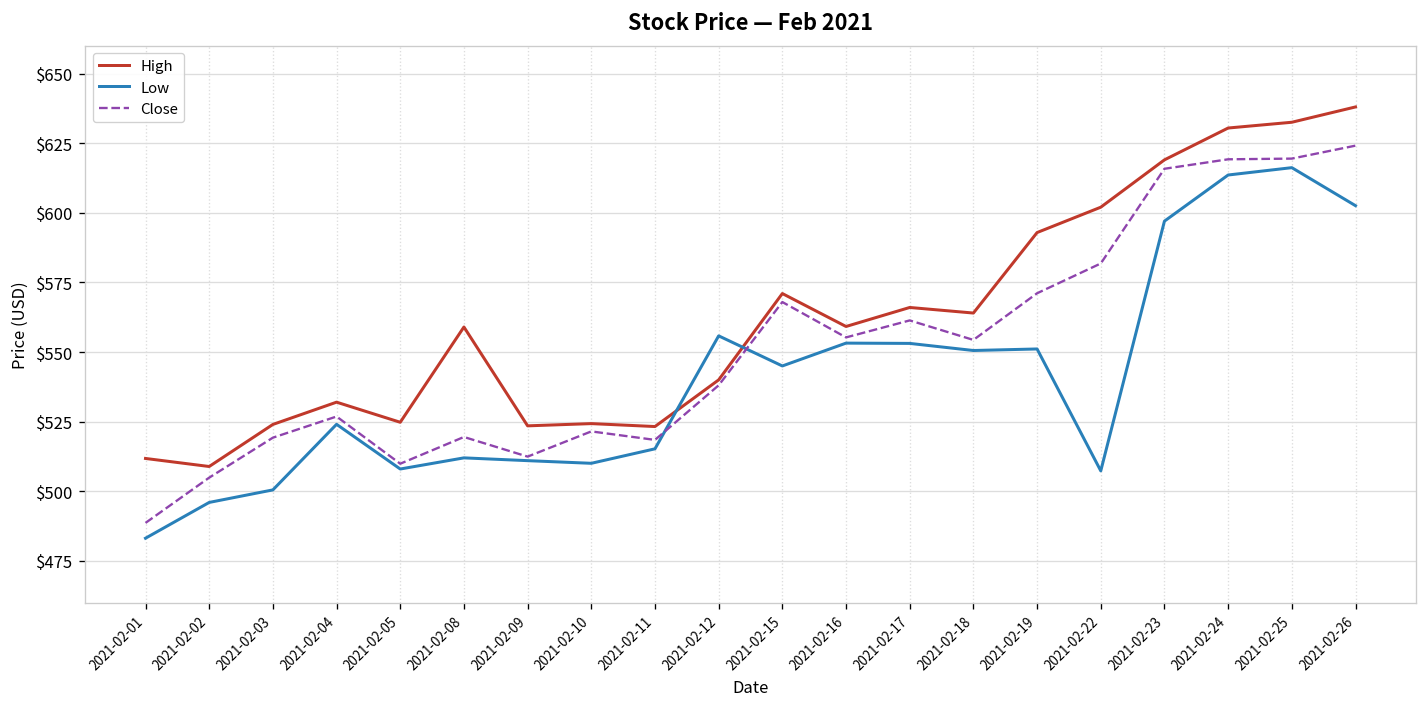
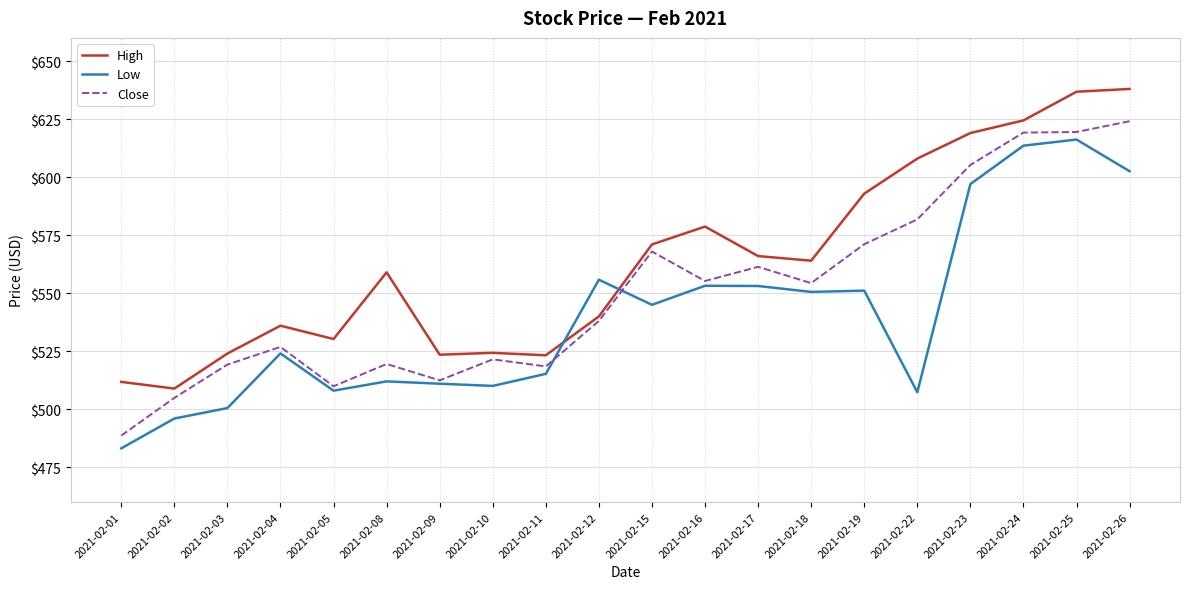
  {
    "High": {
      "2021-02-01": "$512",
      "2021-02-02": "$509",
      "2021-02-03": "$524",
-     "2021-02-04": "$532",
-     "2021-02-05": "$525",
+     "2021-02-04": "$536",
+     "2021-02-05": "$530",
      "2021-02-08": "$559",
      "2021-02-09": "$524",
      "2021-02-10": "$524",
      "2021-02-11": "$523",
      "2021-02-12": "$540",
      "2021-02-15": "$571",
-     "2021-02-16": "$559",
+     "2021-02-16": "$579",
      "2021-02-17": "$566",
      "2021-02-18": "$564",
      "2021-02-19": "$593",
-     "2021-02-22": "$602",
+     "2021-02-22": "$608",
      "2021-02-23": "$619",
-     "2021-02-24": "$630",
-     "2021-02-25": "$633",
+     "2021-02-24": "$624",
+     "2021-02-25": "$637",
      "2021-02-26": "$638"
    },
    "Low": {
      "2021-02-01": "$483",
      "2021-02-02": "$496",
      "2021-02-03": "$501",
      "2021-02-04": "$524",
      "2021-02-05": "$508",
      "2021-02-08": "$512",
      "2021-02-09": "$511",
      "2021-02-10": "$510",
      "2021-02-11": "$515",
      "2021-02-12": "$556",
      "2021-02-15": "$545",
      "2021-02-16": "$553",
      "2021-02-17": "$553",
      "2021-02-18": "$551",
      "2021-02-19": "$551",
      "2021-02-22": "$507",
      "2021-02-23": "$597",
      "2021-02-24": "$614",
      "2021-02-25": "$616",
      "2021-02-26": "$603"
    },
    "Close": {
      "2021-02-01": "$489",
      "2021-02-02": "$505",
      "2021-02-03": "$519",
      "2021-02-04": "$527",
      "2021-02-05": "$510",
      "2021-02-08": "$520",
      "2021-02-09": "$512",
      "2021-02-10": "$522",
      "2021-02-11": "$518",
      "2021-02-12": "$538",
      "2021-02-15": "$568",
      "2021-02-16": "$555",
      "2021-02-17": "$561",
      "2021-02-18": "$554",
      "2021-02-19": "$571",
      "2021-02-22": "$582",
-     "2021-02-23": "$616",
+     "2021-02-23": "$605",
      "2021-02-24": "$619",
      "2021-02-25": "$619",
      "2021-02-26": "$624"
    }
  }
